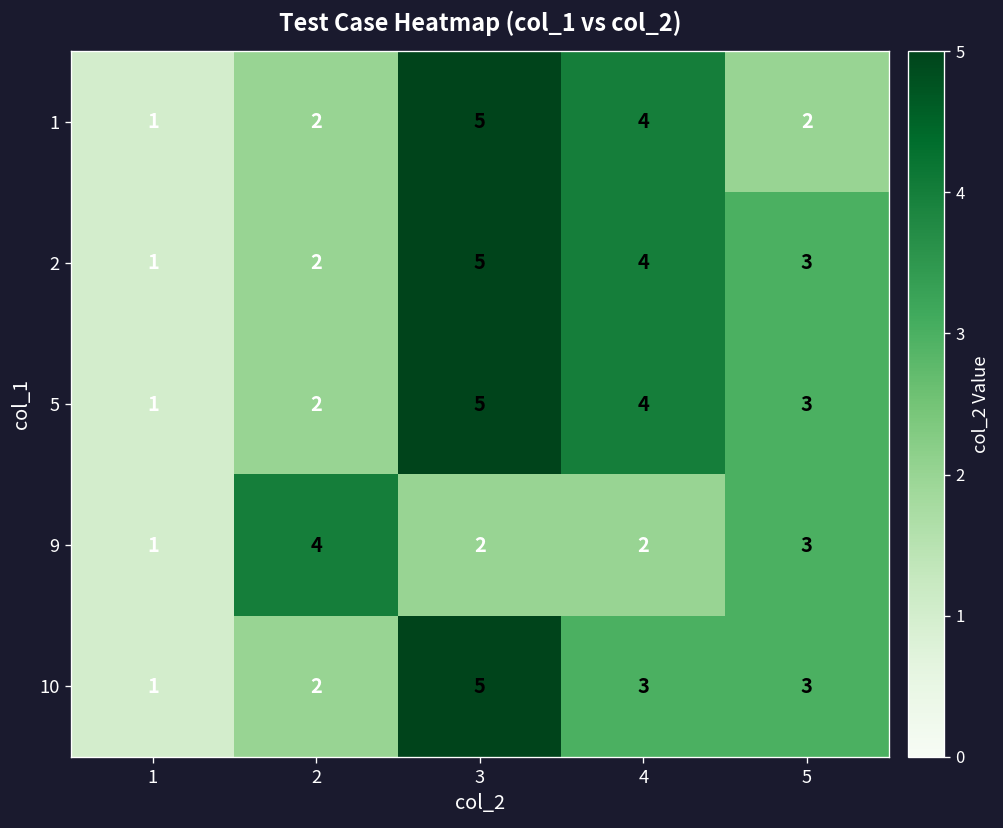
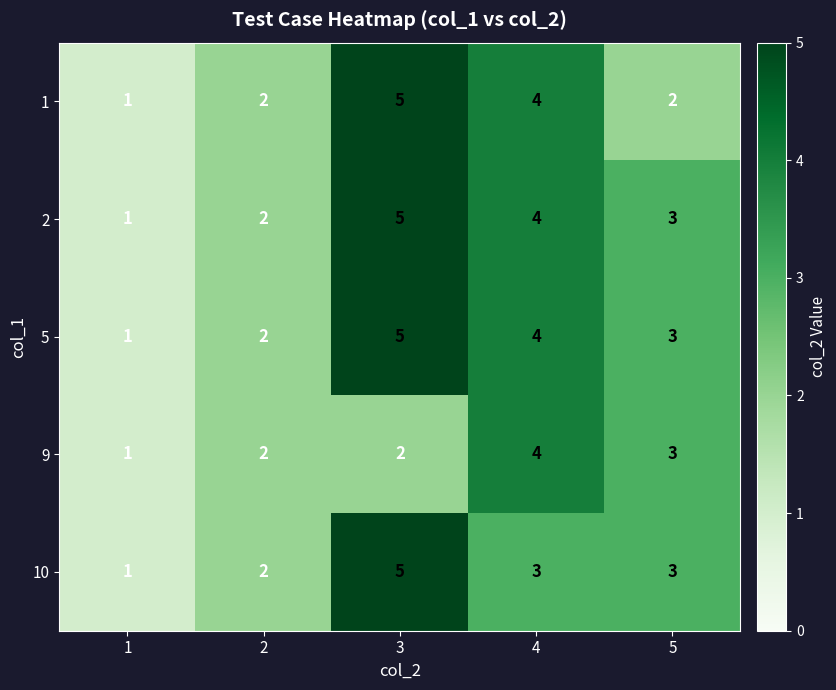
  {
    "1": {
      "1": 1,
      "2": 2,
      "3": 5,
      "4": 4,
      "5": 2
    },
    "2": {
      "1": 1,
      "2": 2,
      "3": 5,
      "4": 4,
      "5": 3
    },
    "5": {
      "1": 1,
      "2": 2,
      "3": 5,
      "4": 4,
      "5": 3
    },
    "9": {
      "1": 1,
-     "2": 4,
+     "2": 2,
      "3": 2,
-     "4": 2,
+     "4": 4,
      "5": 3
    },
    "10": {
      "1": 1,
      "2": 2,
      "3": 5,
      "4": 3,
      "5": 3
    }
  }
